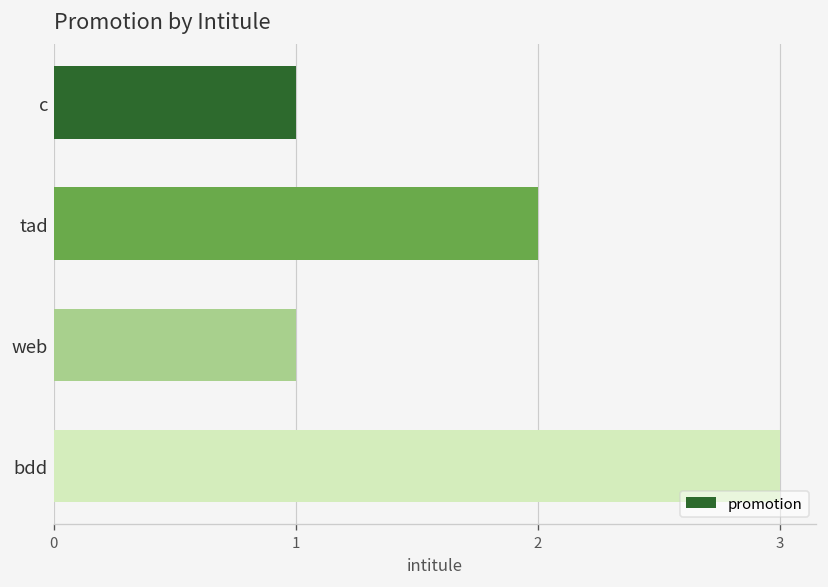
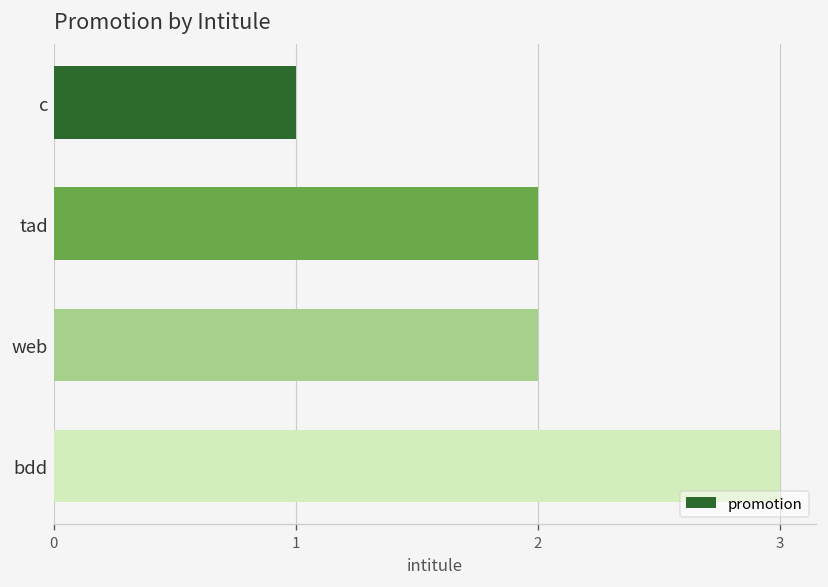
  {
    "c": 1,
    "tad": 2,
-   "web": 1,
+   "web": 2,
    "bdd": 3
  }
